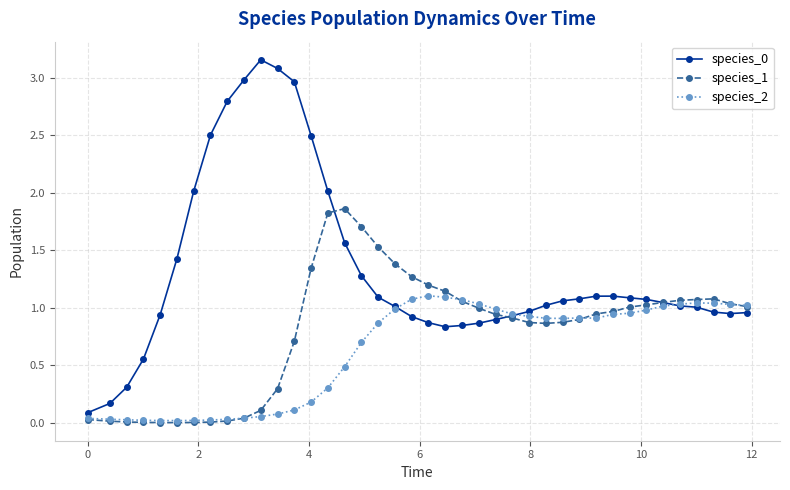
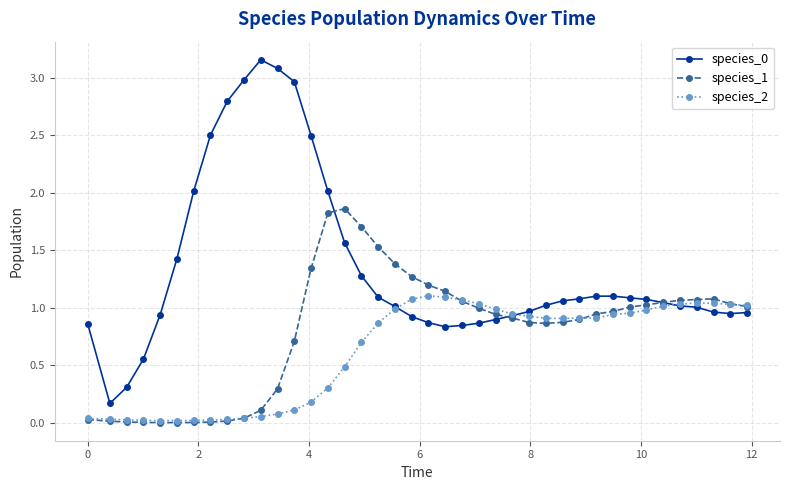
  {
    "species_0": {
-     "0": 0.09
+     "0": 0.86
    }
  }
